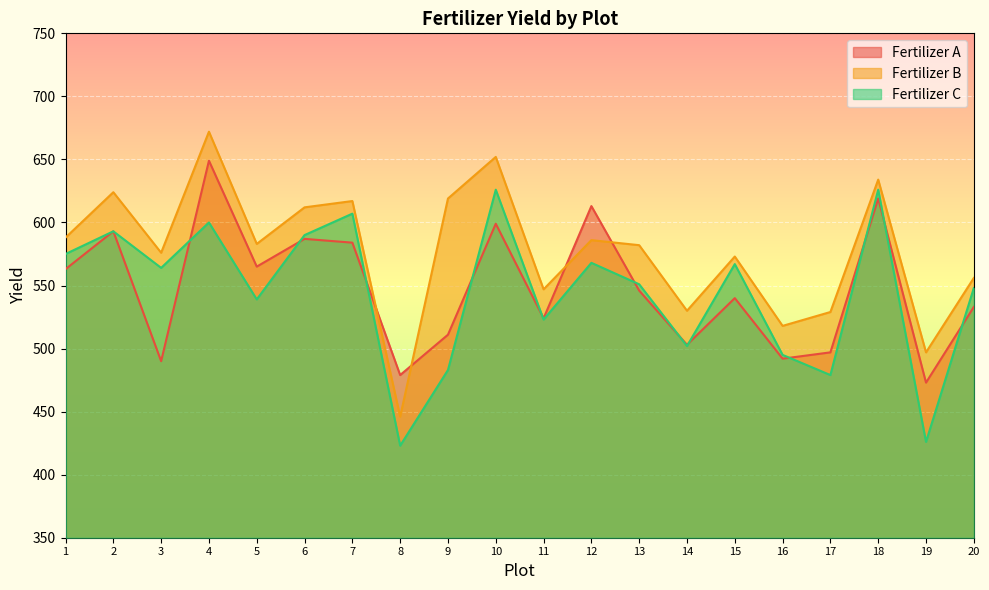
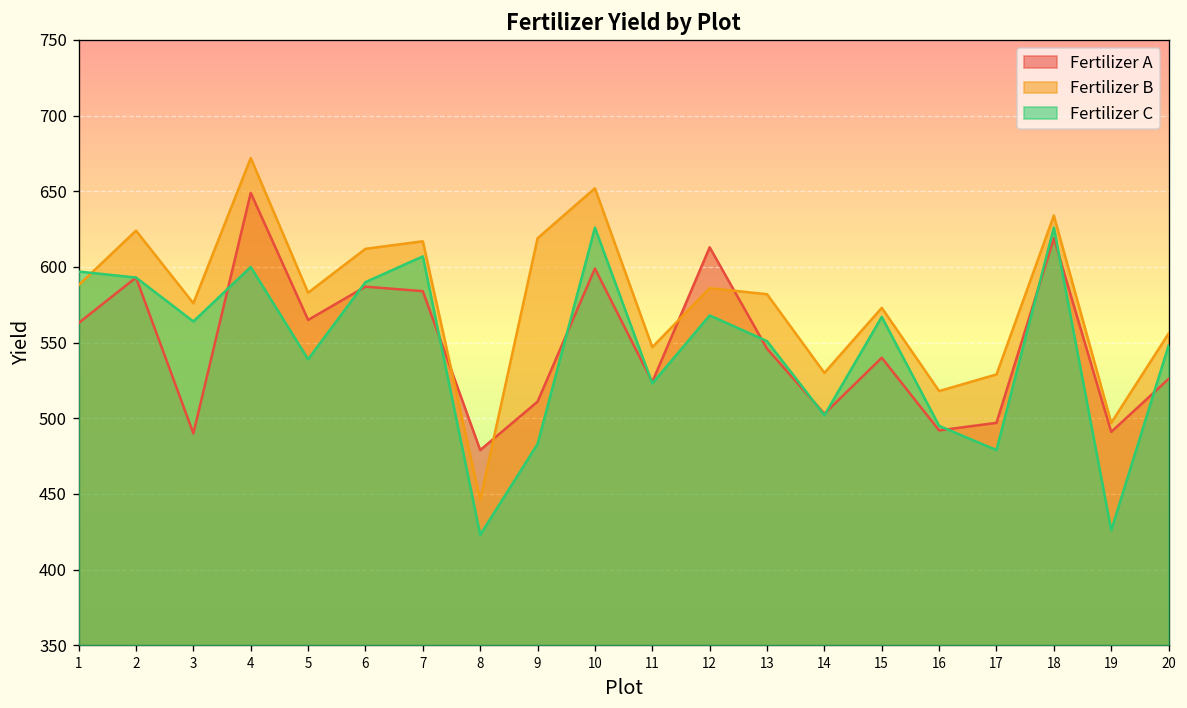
  {
    "Fertilizer A": {
      "1": 563,
      "3": 490,
      "4": 649,
      "5": 565,
      "6": 587,
      "7": 584,
      "8": 479,
      "9": 511,
      "10": 599,
      "12": 613,
      "13": 546,
      "15": 540,
      "16": 492,
      "17": 497,
      "18": 619,
-     "19": 473,
-     "20": 533
+     "19": 491,
+     "20": 526
    },
    "Fertilizer B": {
      "1": 588,
      "2": 624,
      "3": 576,
      "4": 672,
      "5": 583,
      "6": 612,
      "7": 617,
      "8": 446,
      "9": 619,
      "10": 652,
      "11": 547,
      "12": 586,
      "13": 582,
      "14": 530,
      "15": 573,
      "16": 518,
      "17": 529,
      "18": 634,
      "19": 497,
      "20": 556
    },
    "Fertilizer C": {
-     "1": 575,
+     "1": 597,
      "3": 564,
      "4": 600,
      "5": 539,
      "6": 590,
      "7": 607,
      "8": 423,
      "9": 483,
      "10": 626,
      "12": 568,
      "13": 551,
      "15": 567,
      "16": 495,
      "17": 479,
      "18": 626,
      "19": 426,
      "20": 548
    }
  }
